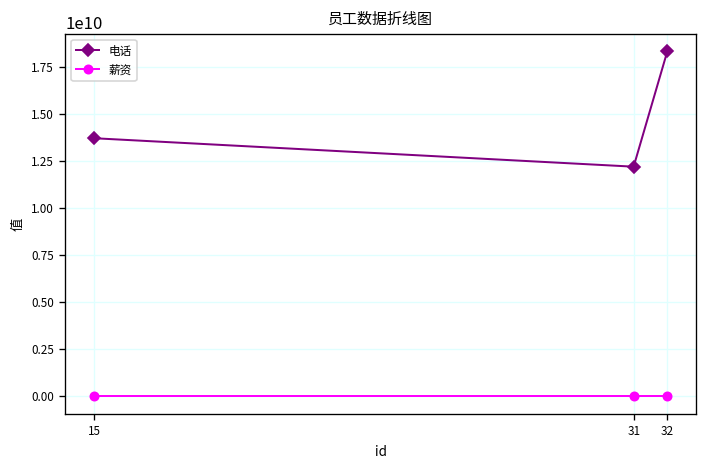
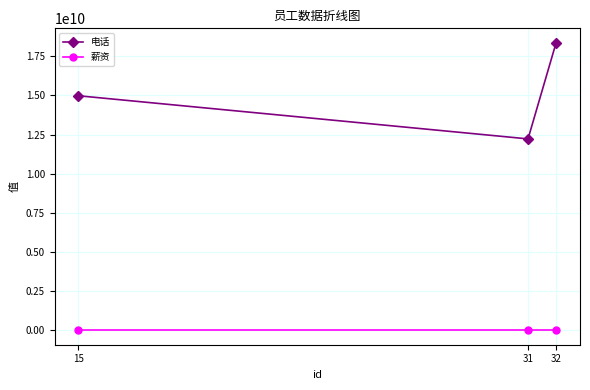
  {
    "电话": {
-     "15": 13700000000,
+     "15": 15000000000,
      "31": 12200000000,
      "32": 18400000000
    },
    "薪资": {
      "15": 0,
      "31": 0,
      "32": 0
    }
  }
